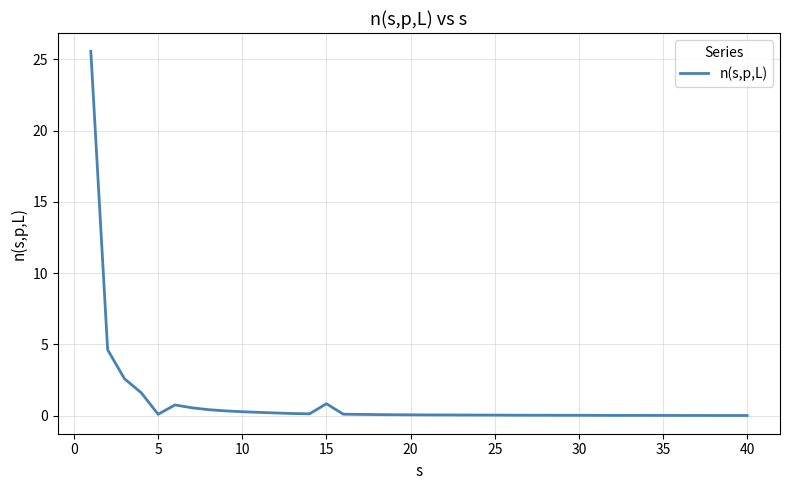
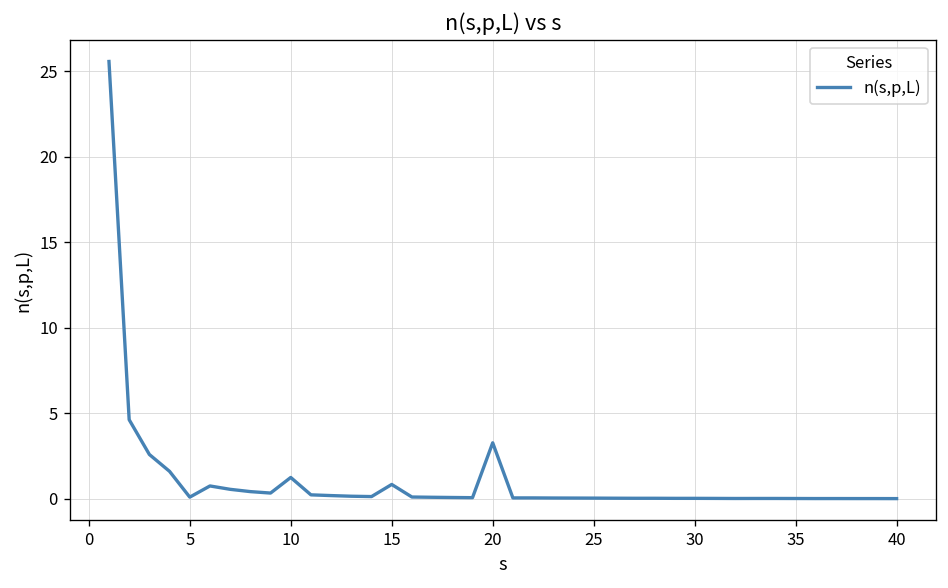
  {
    "5": 0.1,
-   "10": 0.3,
+   "10": 1.3,
    "15": 0.8,
-   "20": 0.1,
+   "20": 3.3,
    "25": 0.0,
    "30": 0.0,
    "35": 0.0,
    "40": 0.0
  }
